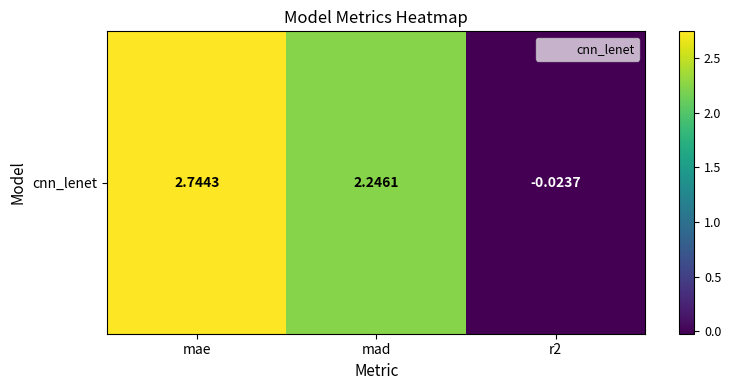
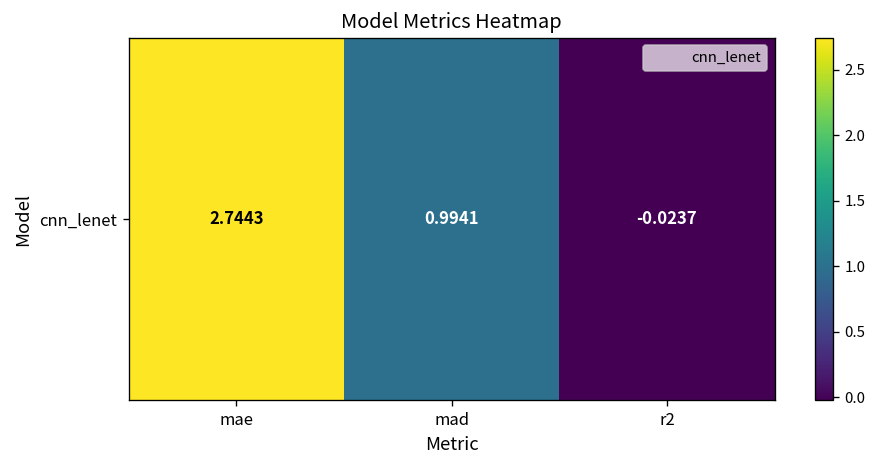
  {
    "cnn_lenet": {
      "mae": 2.7443,
-     "mad": 2.2461,
+     "mad": 0.9941,
      "r2": -0.0237
    }
  }
